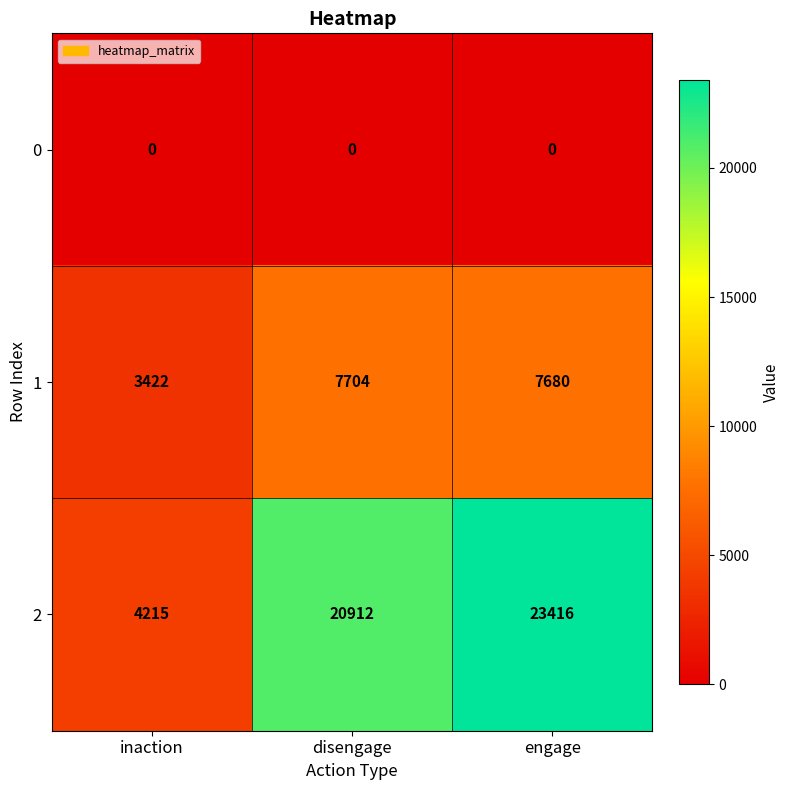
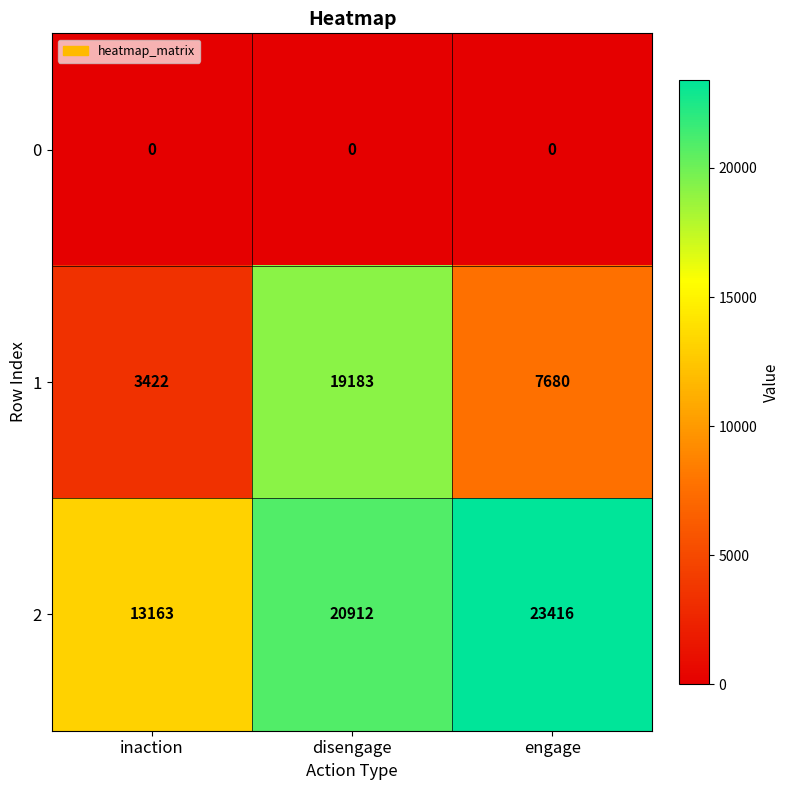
  {
    "0": {
      "inaction": 0,
      "disengage": 0,
      "engage": 0
    },
    "1": {
      "inaction": 3422,
-     "disengage": 7704,
+     "disengage": 19183,
      "engage": 7680
    },
    "2": {
-     "inaction": 4215,
+     "inaction": 13163,
      "disengage": 20912,
      "engage": 23416
    }
  }
